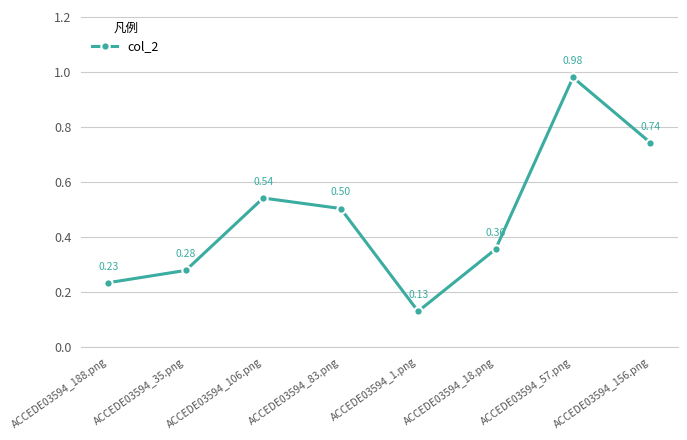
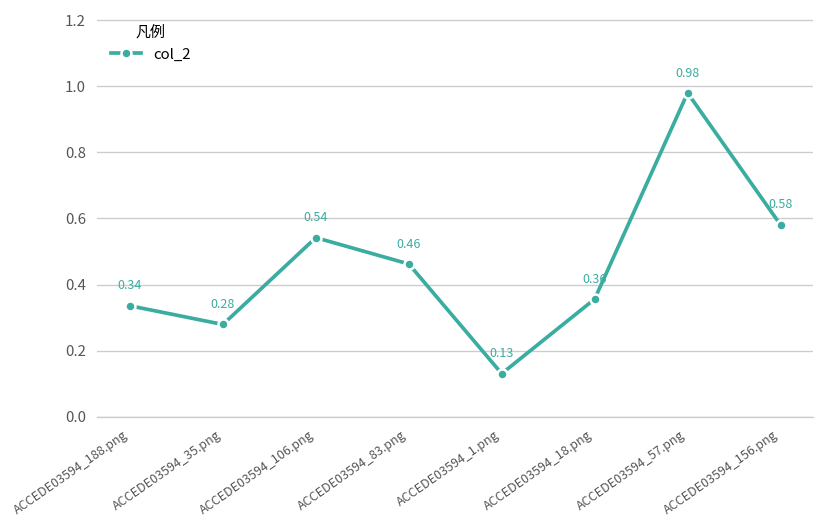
  {
-   "ACCEDE03594_188.png": 0.23,
+   "ACCEDE03594_188.png": 0.34,
    "ACCEDE03594_35.png": 0.28,
    "ACCEDE03594_106.png": 0.54,
-   "ACCEDE03594_83.png": 0.50,
+   "ACCEDE03594_83.png": 0.46,
    "ACCEDE03594_1.png": 0.13,
    "ACCEDE03594_18.png": 0.36,
    "ACCEDE03594_57.png": 0.98,
-   "ACCEDE03594_156.png": 0.74
+   "ACCEDE03594_156.png": 0.58
  }
